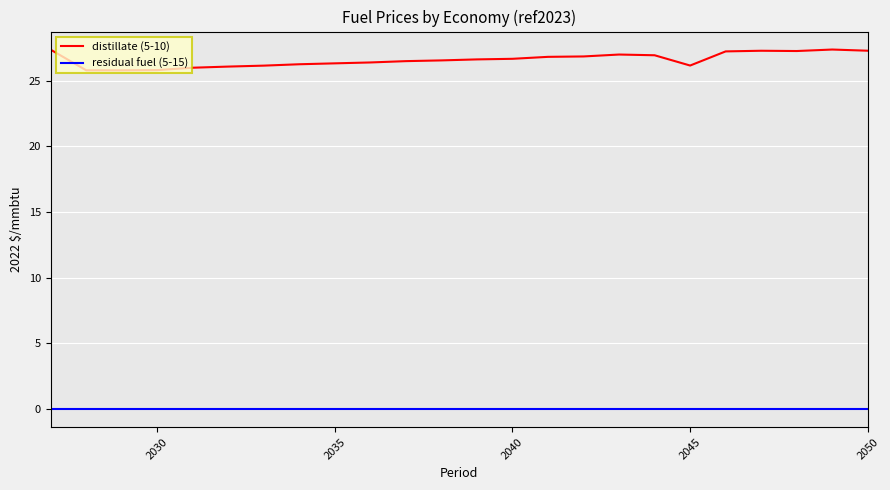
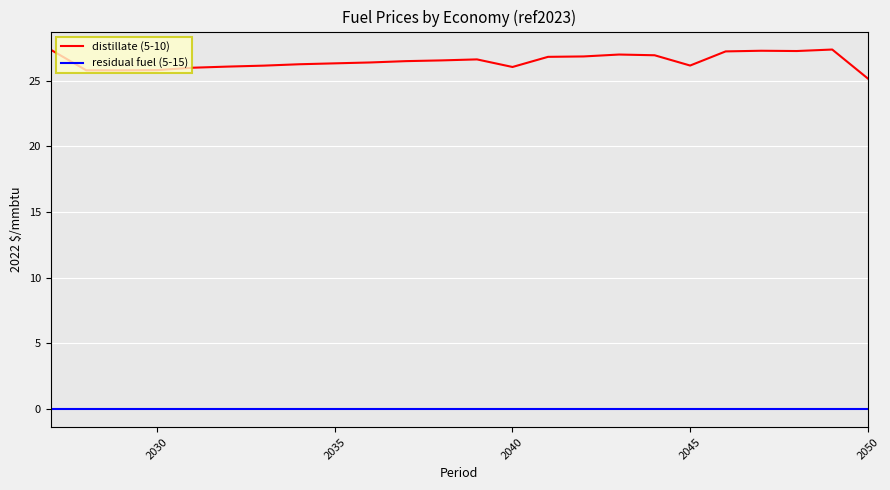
  {
    "distillate (5-10)": {
      "2035": 26.3,
-     "2040": 26.7,
+     "2040": 26.0,
      "2045": 26.2,
-     "2050": 27.3
+     "2050": 25.2
    },
    "residual fuel (5-15)": {
      "2030": 0.0,
      "2035": 0.0,
      "2040": 0.0,
      "2045": 0.0,
      "2050": 0.0
    }
  }
